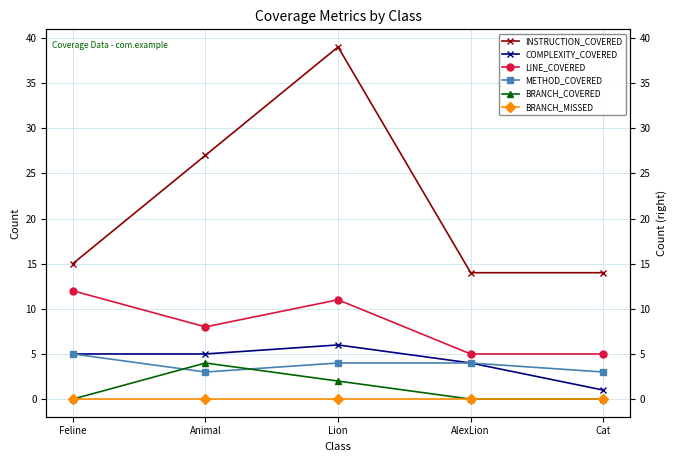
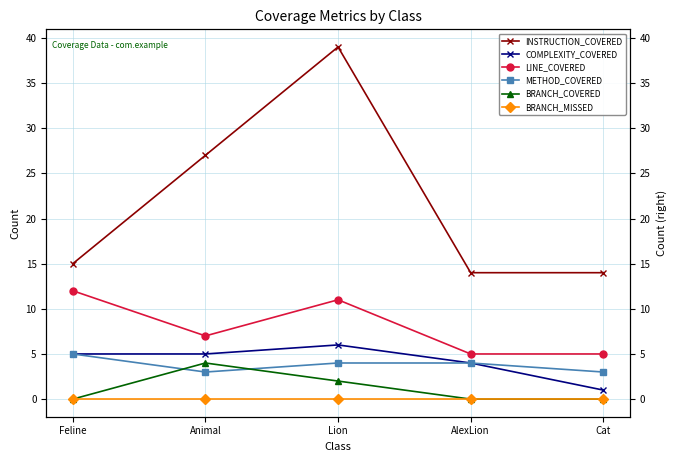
  {
    "INSTRUCTION_COVERED": {
      "Feline": 15,
      "Animal": 27,
      "Lion": 39,
      "AlexLion": 14,
      "Cat": 14
    },
    "COMPLEXITY_COVERED": {
      "Animal": 5,
      "Lion": 6,
      "Cat": 1
    },
    "LINE_COVERED": {
      "Feline": 12,
-     "Animal": 8,
+     "Animal": 7,
      "Lion": 11,
      "AlexLion": 5,
      "Cat": 5
    },
    "METHOD_COVERED": {
      "Animal": 3,
      "Lion": 4,
      "Cat": 3
    },
    "BRANCH_COVERED": {
      "Animal": 4,
      "Lion": 2
    },
    "BRANCH_MISSED": {
      "Animal": 0,
      "Lion": 0
    }
  }
